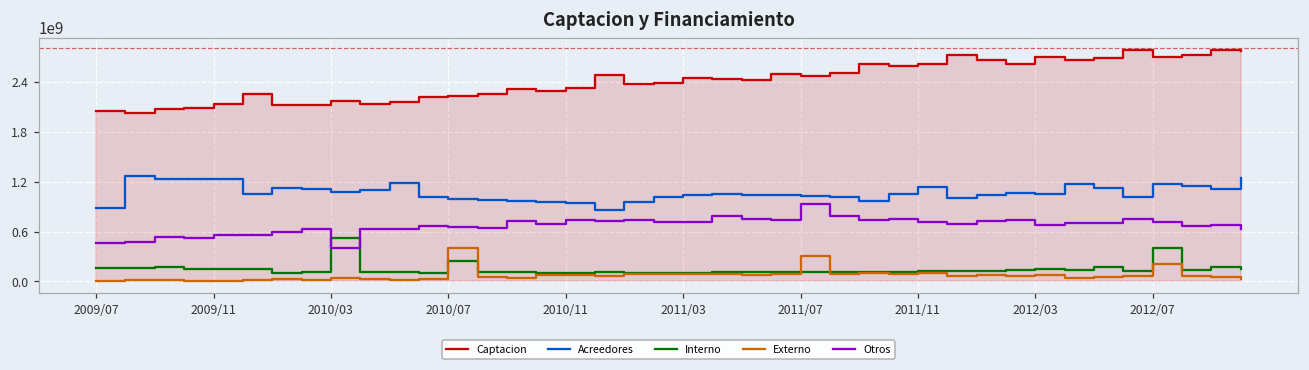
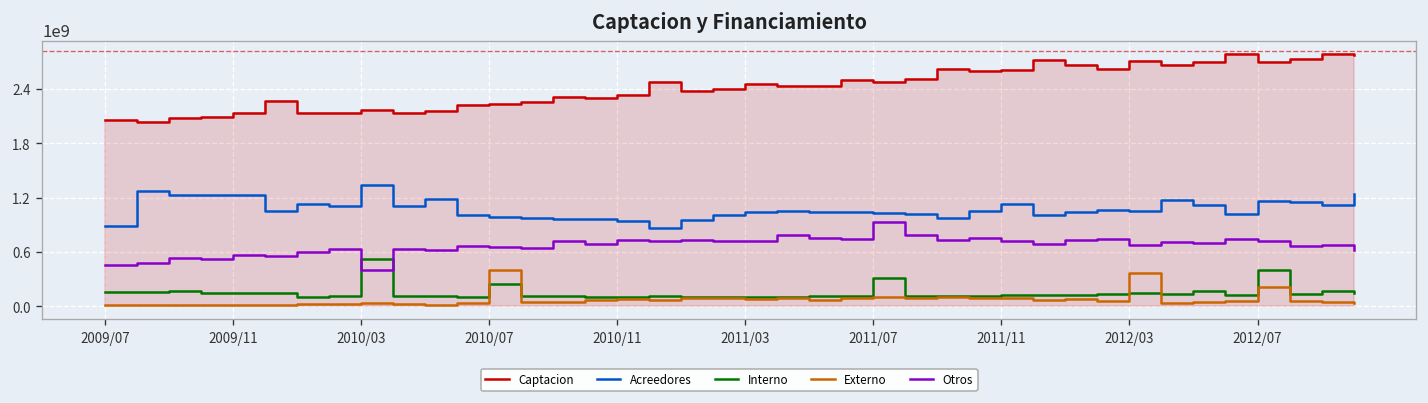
  {
    "Acreedores": {
      "2009/07": 900000000,
      "2009/11": 1200000000,
-     "2010/03": 1100000000,
+     "2010/03": 1300000000,
      "2010/07": 1000000000,
      "2010/11": 900000000,
      "2011/03": 1000000000,
      "2011/07": 1000000000,
      "2011/11": 1100000000,
      "2012/03": 1100000000,
      "2012/07": 1200000000
    },
    "Interno": {
      "2009/07": 200000000,
      "2009/11": 200000000,
      "2010/03": 500000000,
      "2010/07": 200000000,
-     "2011/07": 100000000,
+     "2011/07": 300000000,
      "2012/03": 200000000,
      "2012/07": 400000000
    },
    "Externo": {
      "2009/07": 0,
      "2009/11": 0,
      "2010/03": 0,
      "2010/07": 400000000,
-     "2011/07": 300000000,
-     "2012/03": 100000000,
+     "2011/07": 100000000,
+     "2012/03": 400000000,
      "2012/07": 200000000
    },
    "Otros": {
      "2009/07": 500000000,
      "2009/11": 600000000,
      "2010/03": 400000000,
      "2010/07": 700000000,
      "2010/11": 700000000,
      "2011/03": 700000000,
      "2011/07": 900000000,
      "2011/11": 700000000,
      "2012/03": 700000000,
      "2012/07": 700000000
    }
  }
